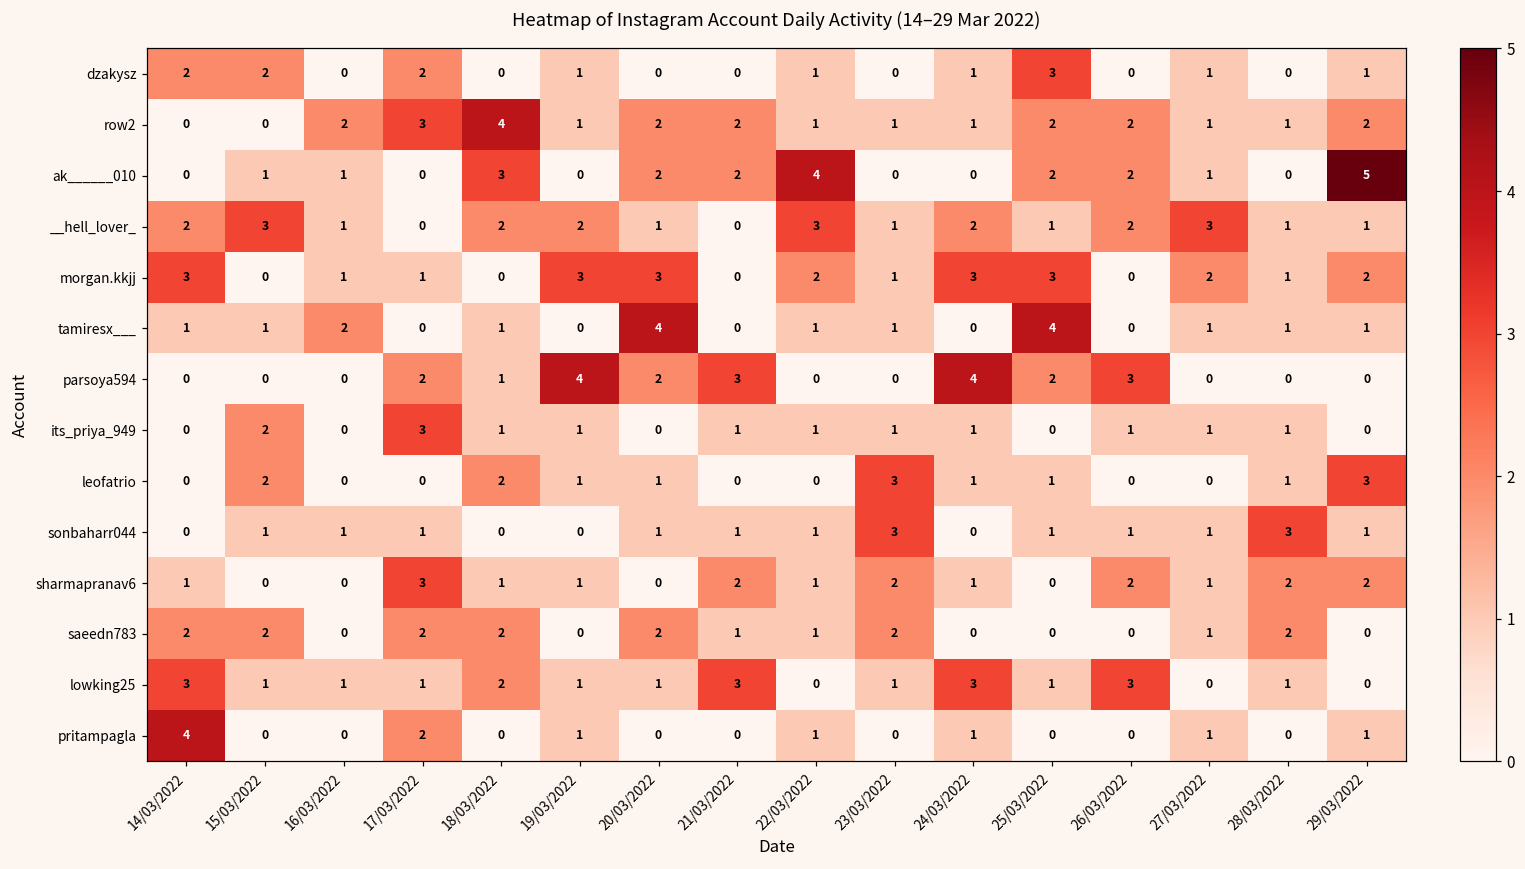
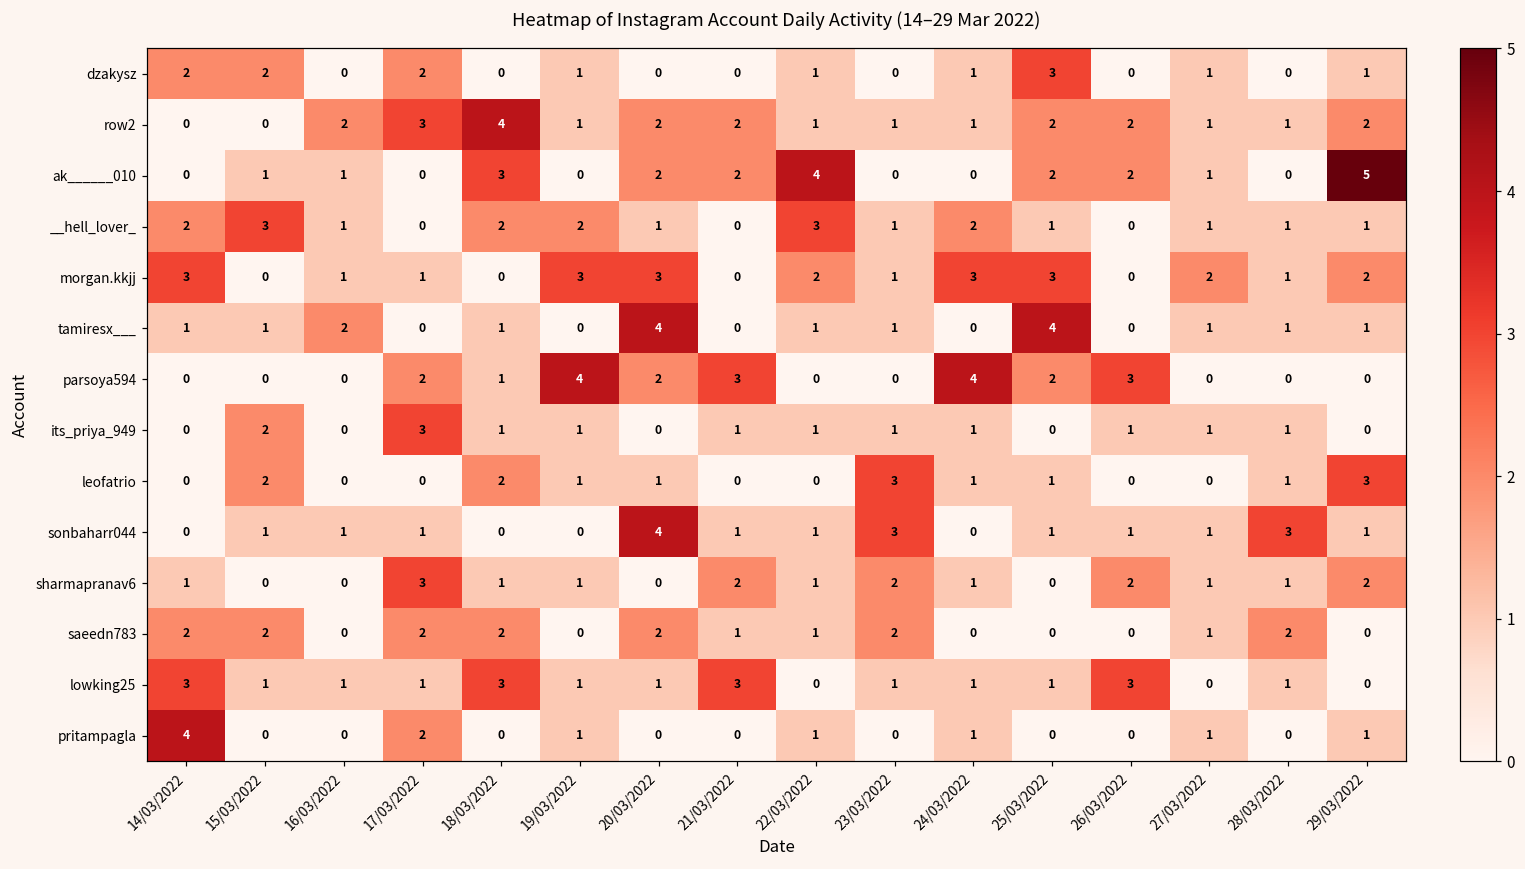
  {
    "__hell_lover_": {
      "14/03/2022": 2,
      "15/03/2022": 3,
      "16/03/2022": 1,
      "17/03/2022": 0,
      "18/03/2022": 2,
      "19/03/2022": 2,
      "20/03/2022": 1,
      "21/03/2022": 0,
      "22/03/2022": 3,
      "23/03/2022": 1,
      "24/03/2022": 2,
      "25/03/2022": 1,
-     "26/03/2022": 2,
-     "27/03/2022": 3,
+     "26/03/2022": 0,
+     "27/03/2022": 1,
      "28/03/2022": 1,
      "29/03/2022": 1
    },
    "sonbaharr044": {
      "14/03/2022": 0,
      "15/03/2022": 1,
      "16/03/2022": 1,
      "17/03/2022": 1,
      "18/03/2022": 0,
      "19/03/2022": 0,
-     "20/03/2022": 1,
+     "20/03/2022": 4,
      "21/03/2022": 1,
      "22/03/2022": 1,
      "23/03/2022": 3,
      "24/03/2022": 0,
      "25/03/2022": 1,
      "26/03/2022": 1,
      "27/03/2022": 1,
      "28/03/2022": 3,
      "29/03/2022": 1
    },
    "sharmapranav6": {
      "14/03/2022": 1,
      "15/03/2022": 0,
      "16/03/2022": 0,
      "17/03/2022": 3,
      "18/03/2022": 1,
      "19/03/2022": 1,
      "20/03/2022": 0,
      "21/03/2022": 2,
      "22/03/2022": 1,
      "23/03/2022": 2,
      "24/03/2022": 1,
      "25/03/2022": 0,
      "26/03/2022": 2,
      "27/03/2022": 1,
-     "28/03/2022": 2,
+     "28/03/2022": 1,
      "29/03/2022": 2
    },
    "lowking25": {
      "14/03/2022": 3,
      "15/03/2022": 1,
      "16/03/2022": 1,
      "17/03/2022": 1,
-     "18/03/2022": 2,
+     "18/03/2022": 3,
      "19/03/2022": 1,
      "20/03/2022": 1,
      "21/03/2022": 3,
      "22/03/2022": 0,
      "23/03/2022": 1,
-     "24/03/2022": 3,
+     "24/03/2022": 1,
      "25/03/2022": 1,
      "26/03/2022": 3,
      "27/03/2022": 0,
      "28/03/2022": 1,
      "29/03/2022": 0
    }
  }
